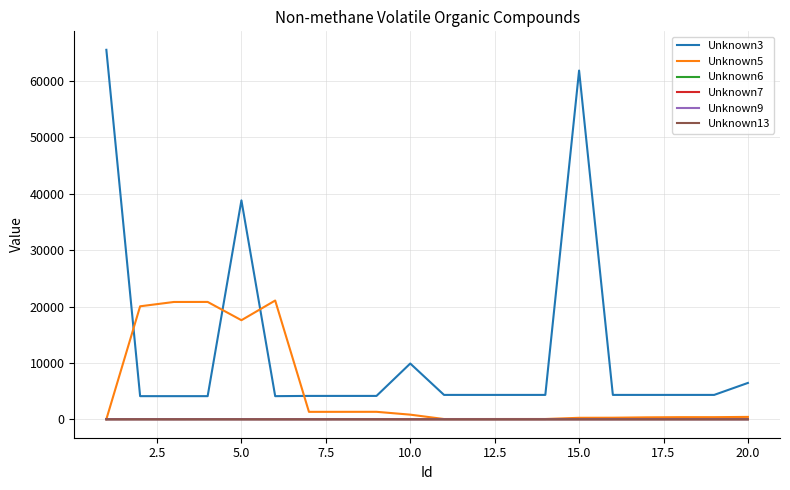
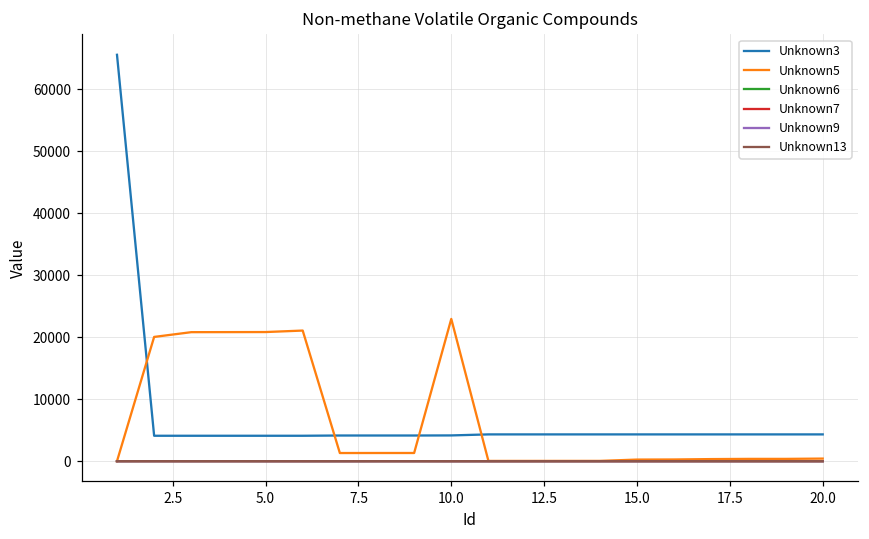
  {
    "Unknown3": {
-     "5.0": 39000,
-     "10.0": 10000,
-     "15.0": 62000,
-     "20.0": 6000
+     "5.0": 4000,
+     "10.0": 4000,
+     "15.0": 4000,
+     "20.0": 4000
    },
    "Unknown5": {
-     "5.0": 18000,
-     "10.0": 1000
+     "5.0": 21000,
+     "10.0": 23000
    },
    "Unknown13": {
      "5.0": 0,
      "10.0": 0
    }
  }
